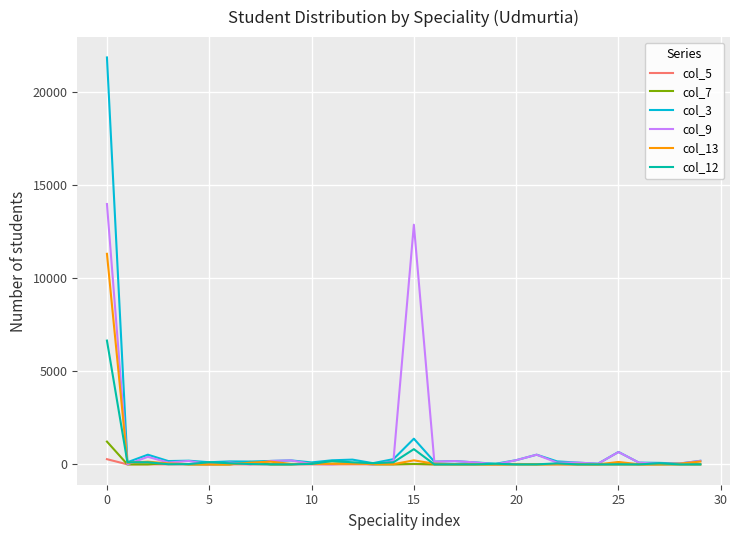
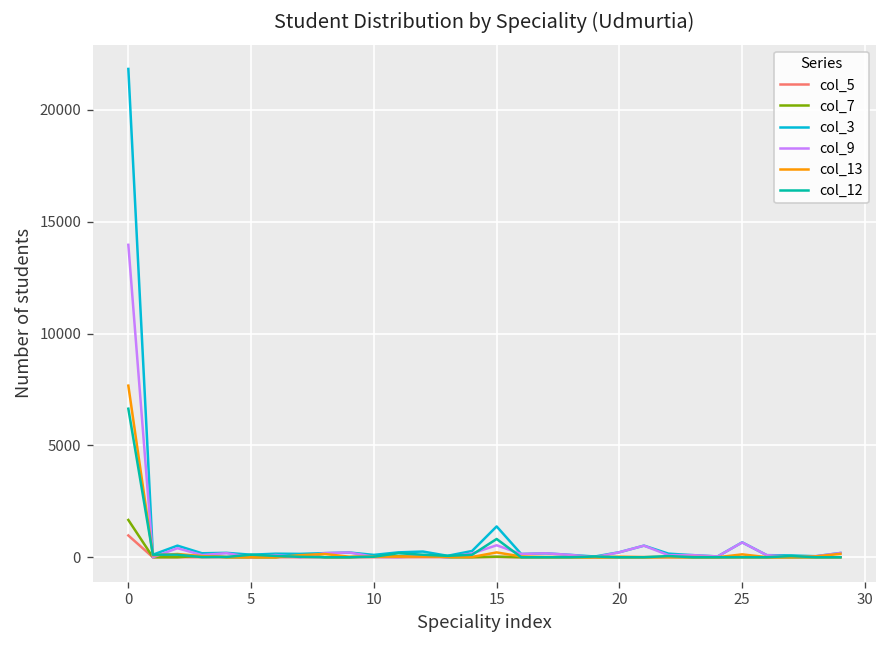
  {
    "col_5": {
-     "0": 300
+     "0": 1000
    },
    "col_7": {
-     "0": 1200
+     "0": 1700
    },
    "col_9": {
      "0": 14000,
-     "15": 12900
+     "15": 500
    },
    "col_13": {
-     "0": 11300,
+     "0": 7700,
      "15": 200
    }
  }
